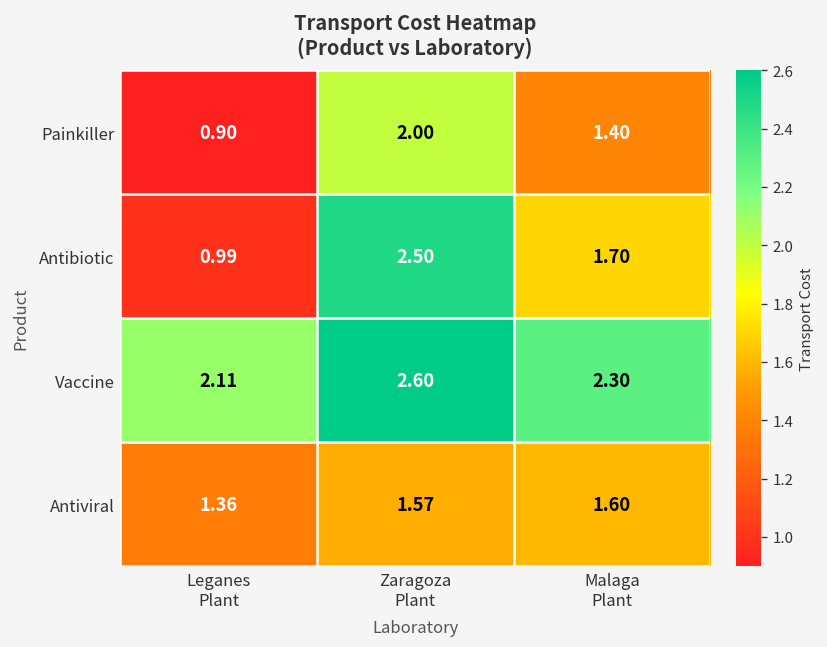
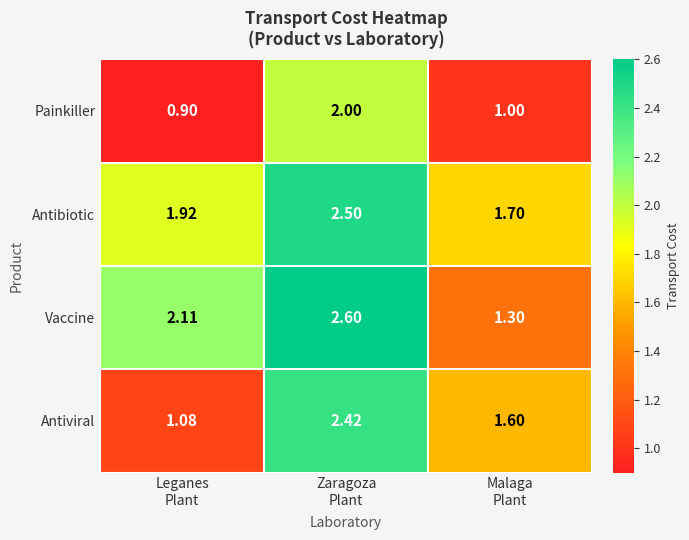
  {
    "Painkiller": {
      "Leganes Plant": 0.90,
      "Zaragoza Plant": 2.00,
-     "Malaga Plant": 1.40
+     "Malaga Plant": 1.00
    },
    "Antibiotic": {
-     "Leganes Plant": 0.99,
+     "Leganes Plant": 1.92,
      "Zaragoza Plant": 2.50,
      "Malaga Plant": 1.70
    },
    "Vaccine": {
      "Leganes Plant": 2.11,
      "Zaragoza Plant": 2.60,
-     "Malaga Plant": 2.30
+     "Malaga Plant": 1.30
    },
    "Antiviral": {
-     "Leganes Plant": 1.36,
-     "Zaragoza Plant": 1.57,
+     "Leganes Plant": 1.08,
+     "Zaragoza Plant": 2.42,
      "Malaga Plant": 1.60
    }
  }
